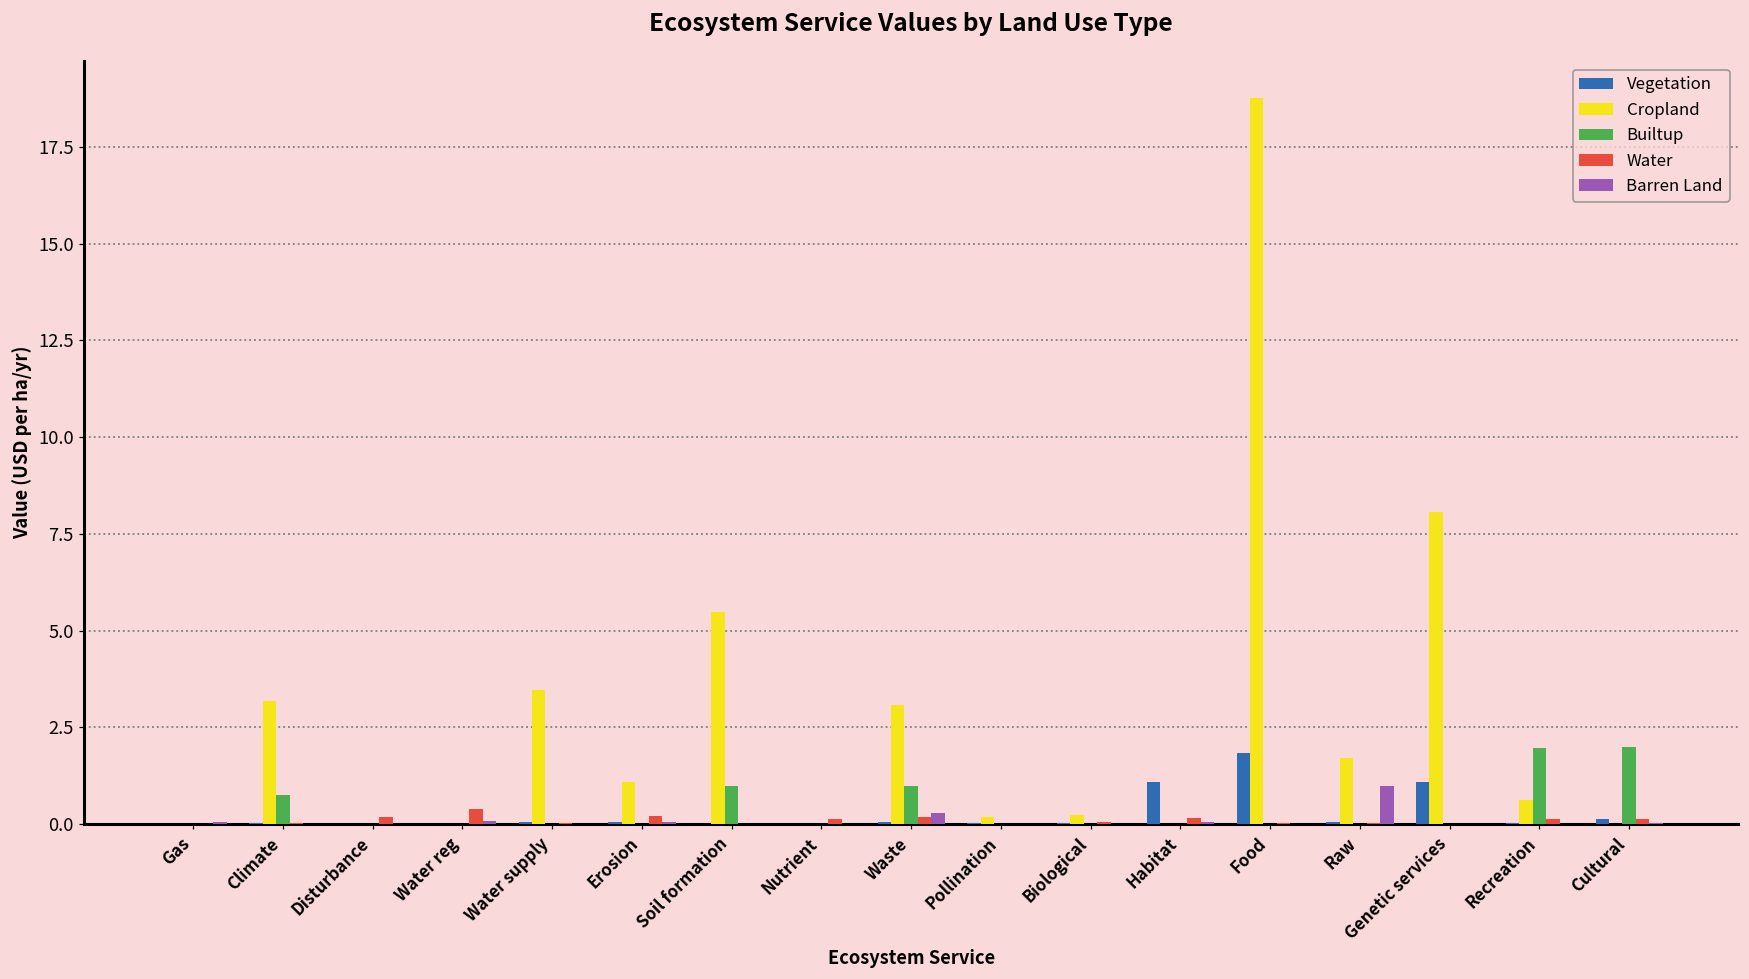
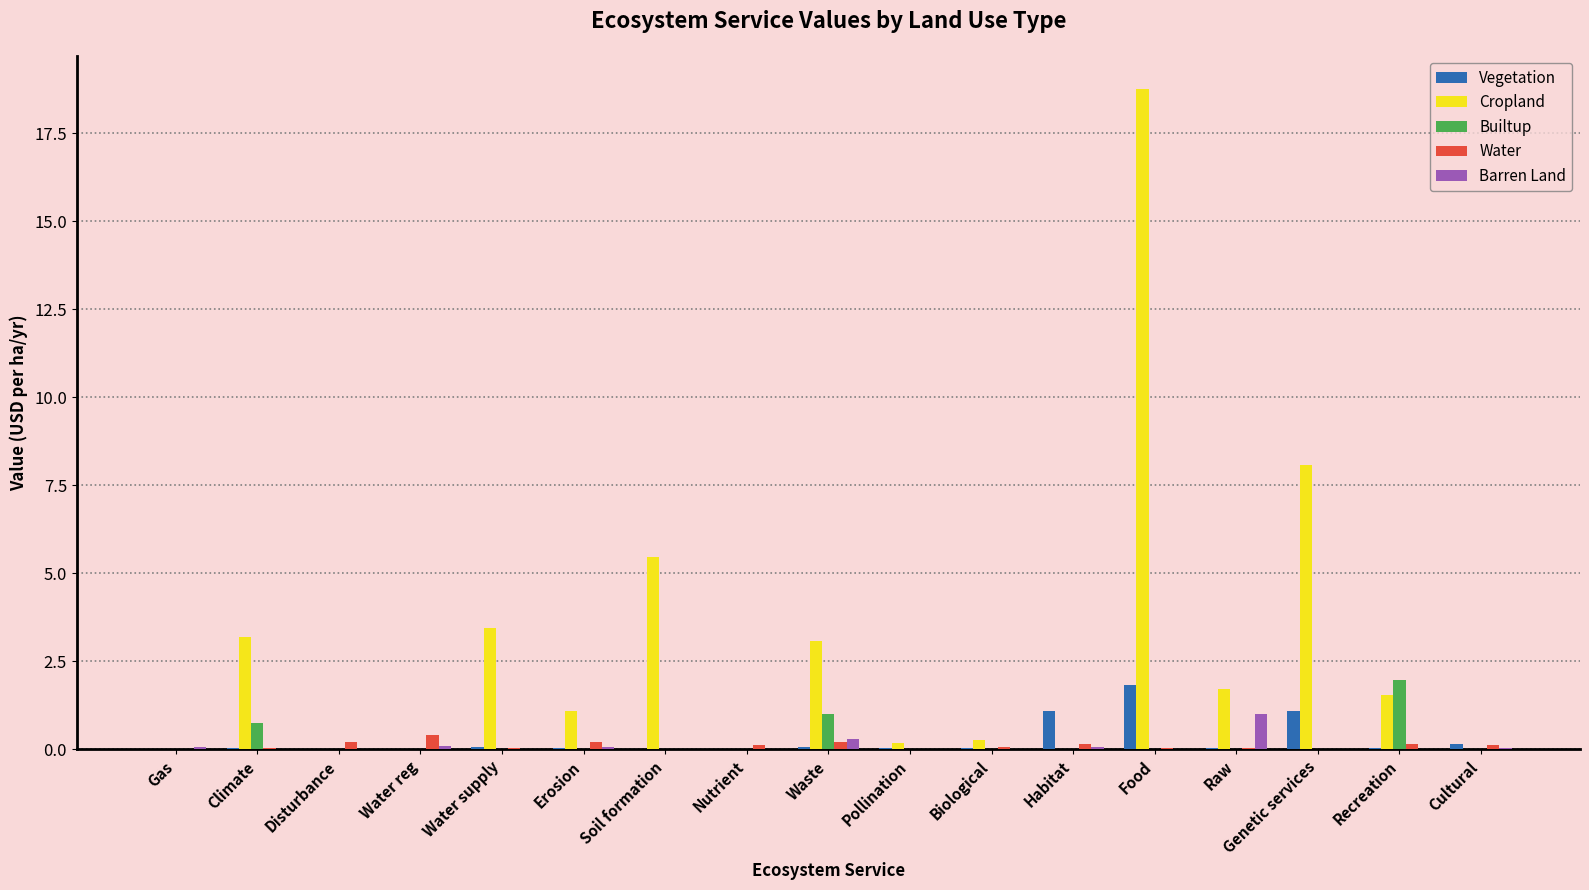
  {
    "Vegetation": {
      "Gas": 0.0,
      "Disturbance": 0.0,
      "Water reg": 0.0,
      "Soil formation": 0.0,
      "Nutrient": 0.0,
      "Habitat": 1.1,
      "Food": 1.8,
      "Genetic services": 1.1,
      "Cultural": 0.1
    },
    "Cropland": {
      "Gas": 0.0,
      "Climate": 3.2,
      "Disturbance": 0.0,
      "Water reg": 0.0,
      "Water supply": 3.5,
      "Erosion": 1.1,
      "Soil formation": 5.5,
      "Nutrient": 0.0,
      "Waste": 3.1,
      "Pollination": 0.2,
      "Biological": 0.3,
      "Habitat": 0.0,
      "Food": 18.8,
      "Raw": 1.7,
      "Genetic services": 8.1,
-     "Recreation": 0.6,
+     "Recreation": 1.5,
      "Cultural": 0.0
    },
    "Builtup": {
      "Gas": 0,
      "Climate": 0.7,
      "Disturbance": 0,
      "Water supply": 0,
      "Erosion": 0,
-     "Soil formation": 1,
+     "Soil formation": 0,
      "Nutrient": 0,
      "Waste": 1,
      "Pollination": 0,
      "Biological": 0,
      "Habitat": 0,
      "Food": 0,
      "Raw": 0,
      "Genetic services": 0,
      "Recreation": 2,
-     "Cultural": 2
+     "Cultural": 0
    },
    "Water": {
      "Gas": 0.0,
      "Disturbance": 0.2,
      "Water reg": 0.4,
      "Erosion": 0.2,
      "Soil formation": 0.0,
      "Nutrient": 0.1,
      "Waste": 0.2,
      "Pollination": 0.0,
      "Habitat": 0.2,
      "Recreation": 0.1,
      "Cultural": 0.1
    },
    "Barren Land": {
      "Climate": 0.0,
      "Disturbance": 0.0,
      "Water reg": 0.1,
      "Water supply": 0.0,
      "Soil formation": 0.0,
      "Nutrient": 0.0,
      "Waste": 0.3,
      "Pollination": 0.0,
      "Biological": 0.0,
      "Food": 0.0,
      "Raw": 1.0,
      "Genetic services": 0.0,
      "Recreation": 0.0
    }
  }
